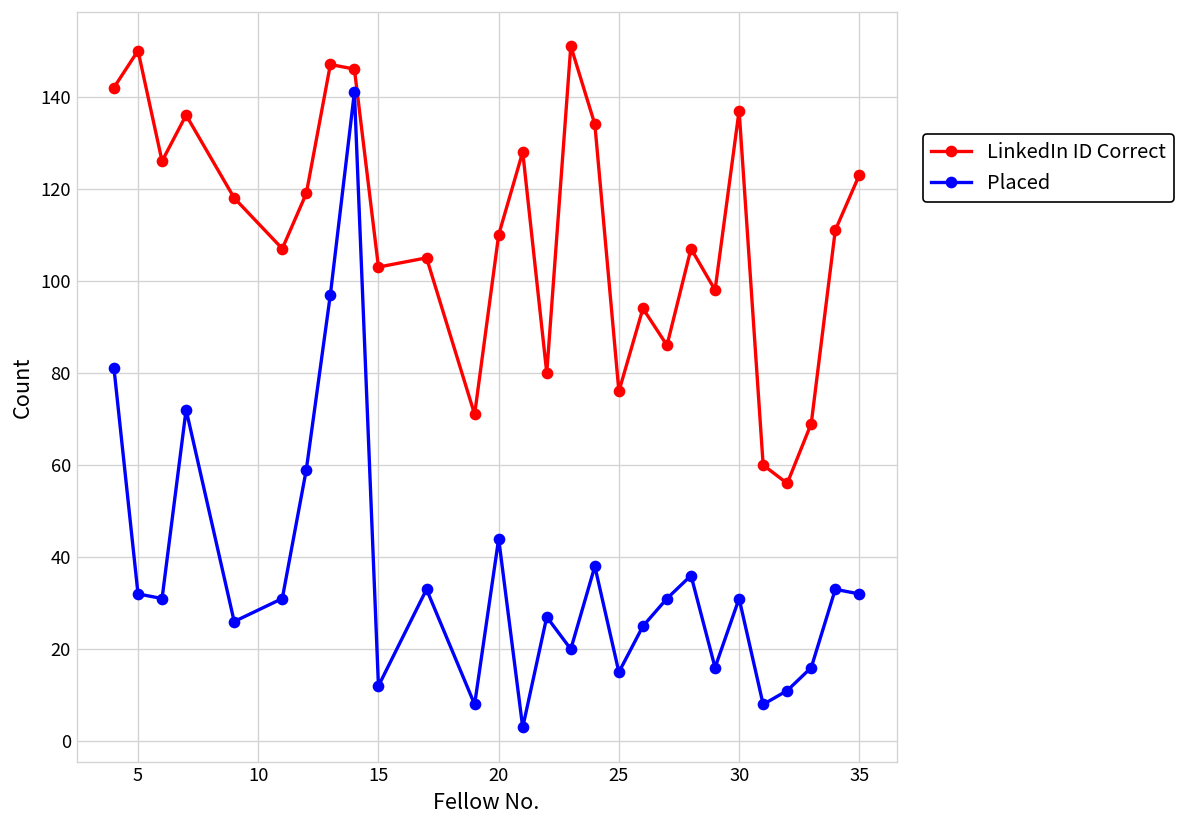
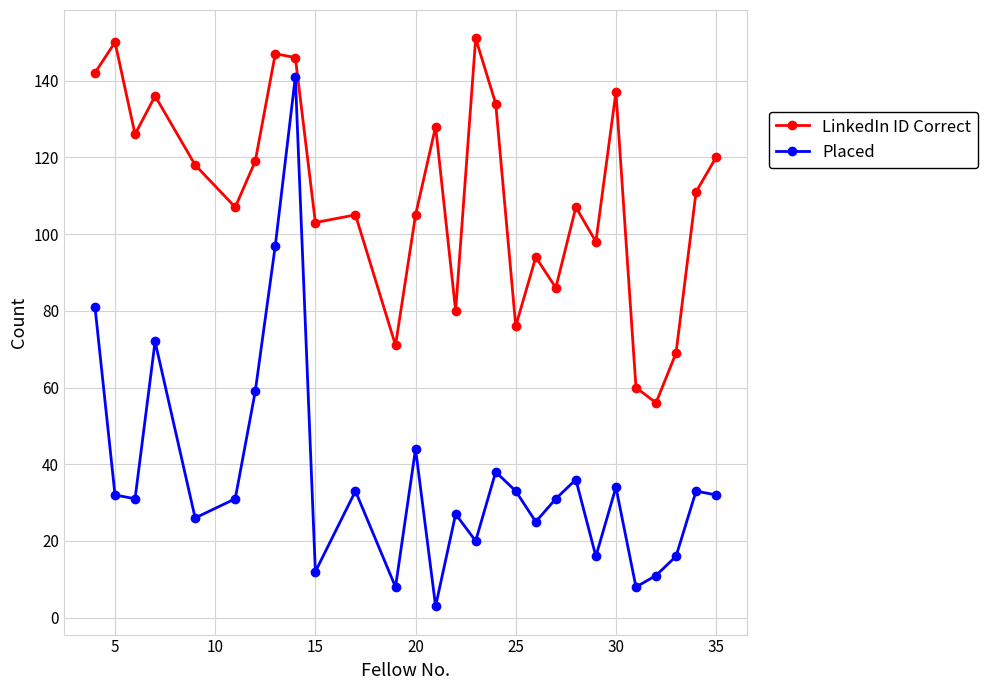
  {
    "LinkedIn ID Correct": {
      "5": 150,
      "15": 103,
-     "20": 110,
+     "20": 105,
      "25": 76,
      "30": 137,
-     "35": 123
+     "35": 120
    },
    "Placed": {
      "5": 32,
      "15": 12,
      "20": 44,
-     "25": 15,
-     "30": 31,
+     "25": 33,
+     "30": 34,
      "35": 32
    }
  }
